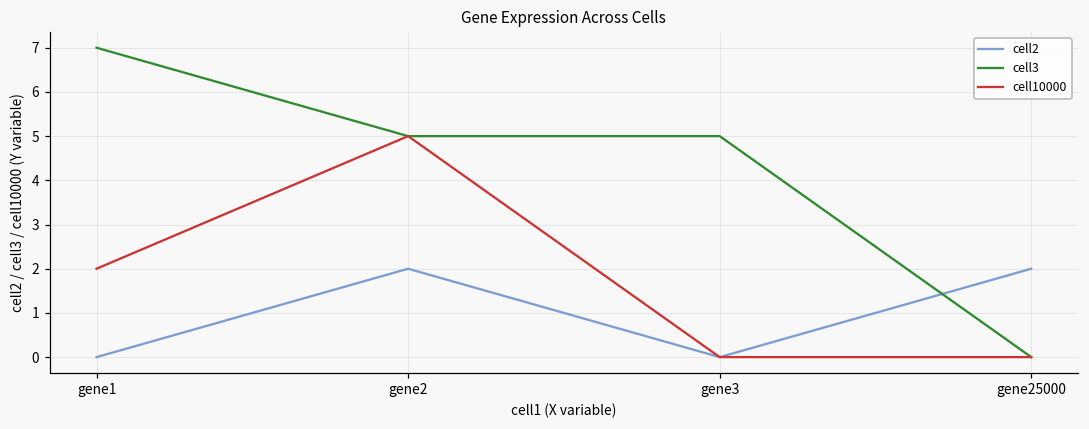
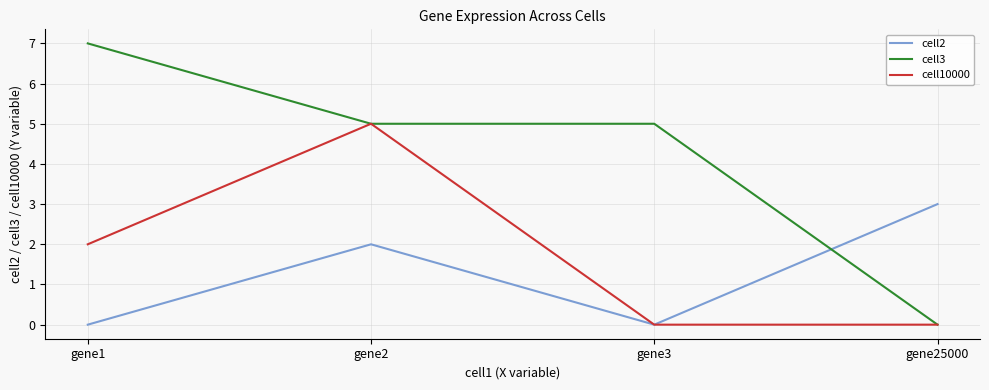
  {
    "cell2": {
      "gene1": 0,
      "gene2": 2,
-     "gene25000": 2
+     "gene25000": 3
    },
    "cell3": {
      "gene1": 7,
      "gene3": 5
    },
    "cell10000": {
      "gene1": 2
    }
  }
